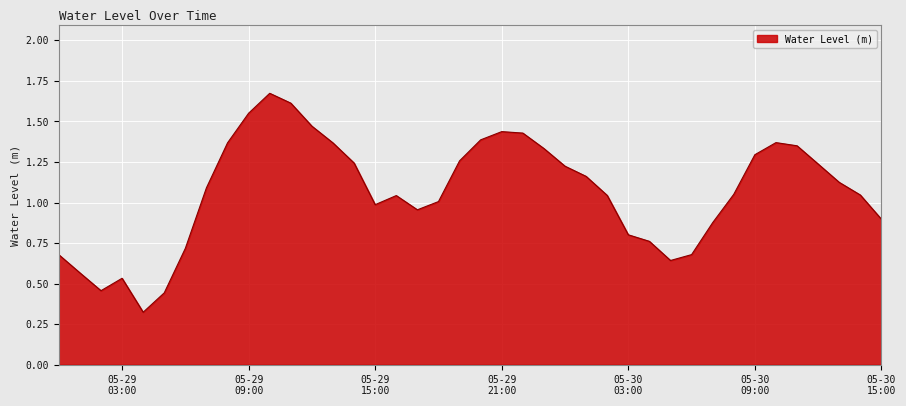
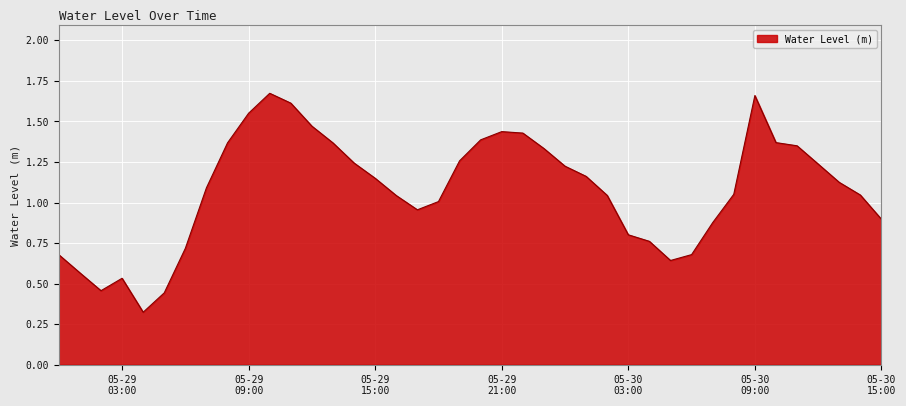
  {
    "05-29 03:00": 0.53,
    "05-29 09:00": 1.55,
-   "05-29 15:00": 0.99,
+   "05-29 15:00": 1.15,
    "05-29 21:00": 1.44,
    "05-30 03:00": 0.80,
-   "05-30 09:00": 1.29,
+   "05-30 09:00": 1.66,
    "05-30 15:00": 0.90
  }
